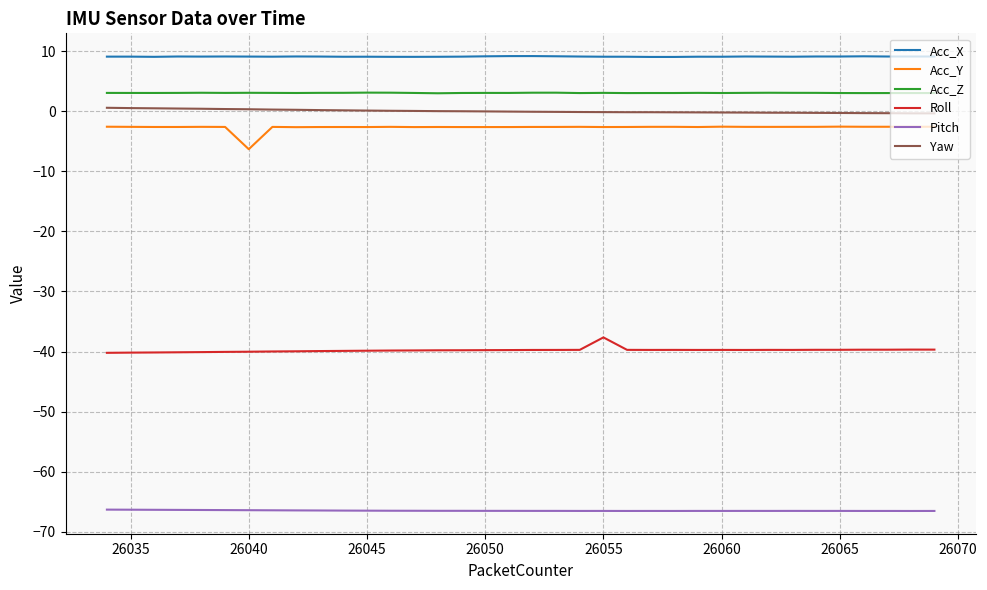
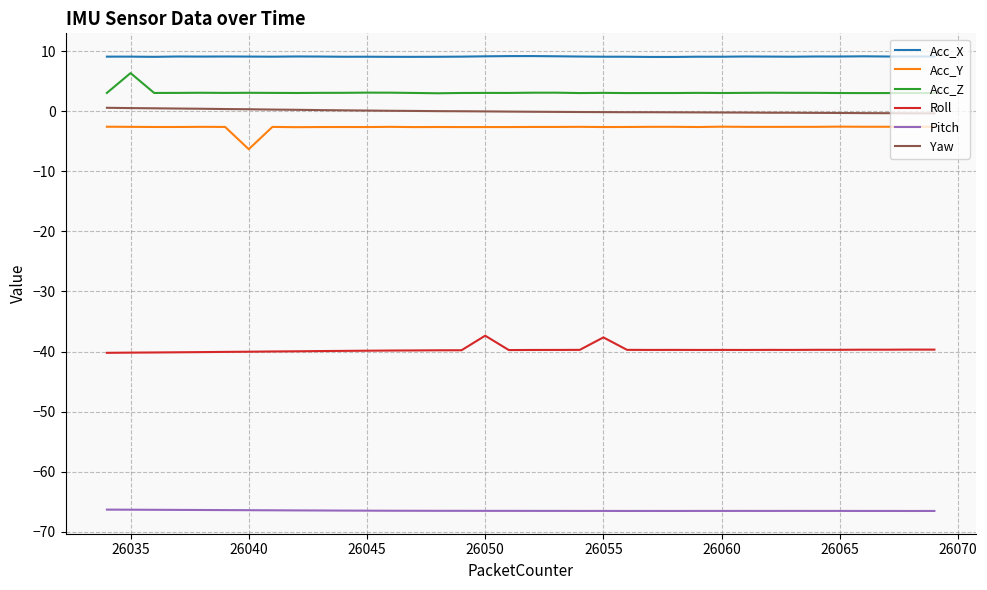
  {
    "Acc_X": {
      "26035": 9,
      "26040": 9,
      "26045": 9,
      "26050": 9,
      "26055": 9,
      "26060": 9,
      "26065": 9
    },
    "Acc_Y": {
      "26035": -3,
      "26040": -6,
      "26045": -3,
      "26050": -3,
      "26055": -3,
      "26060": -3,
      "26065": -3
    },
    "Acc_Z": {
-     "26035": 3,
+     "26035": 6,
      "26040": 3,
      "26045": 3,
      "26050": 3,
      "26055": 3,
      "26060": 3,
      "26065": 3
    },
    "Roll": {
      "26035": -40,
      "26040": -40,
      "26045": -40,
-     "26050": -40,
+     "26050": -37,
      "26055": -38,
      "26060": -40,
      "26065": -40
    },
    "Pitch": {
      "26035": -66,
      "26040": -66,
      "26045": -66,
      "26050": -67,
      "26055": -67,
      "26060": -67,
      "26065": -67
    },
    "Yaw": {
      "26035": 1,
      "26040": 0,
      "26045": 0,
      "26050": 0,
      "26055": 0,
      "26060": 0,
      "26065": 0
    }
  }
